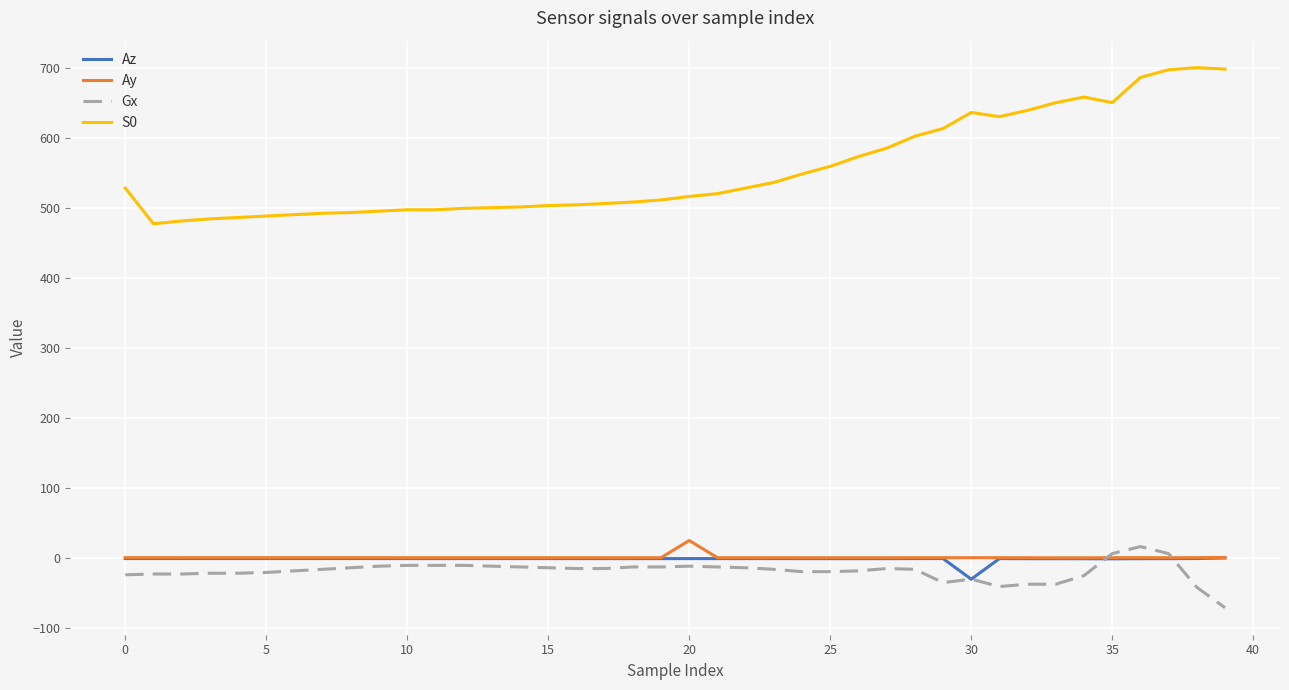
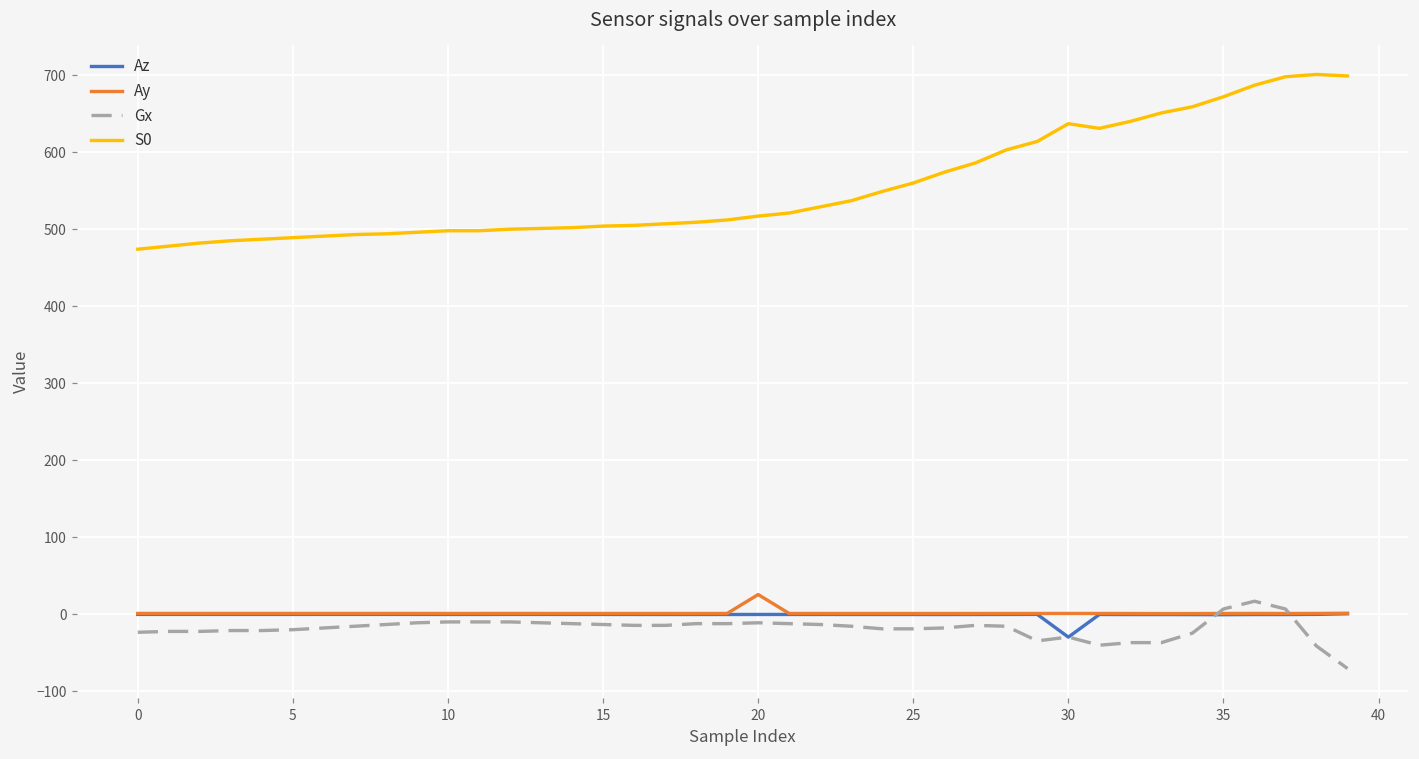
  {
    "Az": {
      "20": 0
    },
    "Ay": {
      "20": 30,
      "30": 0
    },
    "Gx": {
      "0": -20,
      "5": -20,
      "10": -10,
      "15": -10,
      "20": -10,
      "25": -20,
      "35": 10
    },
    "S0": {
-     "0": 530,
+     "0": 470,
      "5": 490,
      "10": 500,
      "15": 500,
      "20": 520,
      "25": 560,
      "30": 640,
-     "35": 650
+     "35": 670
    }
  }
